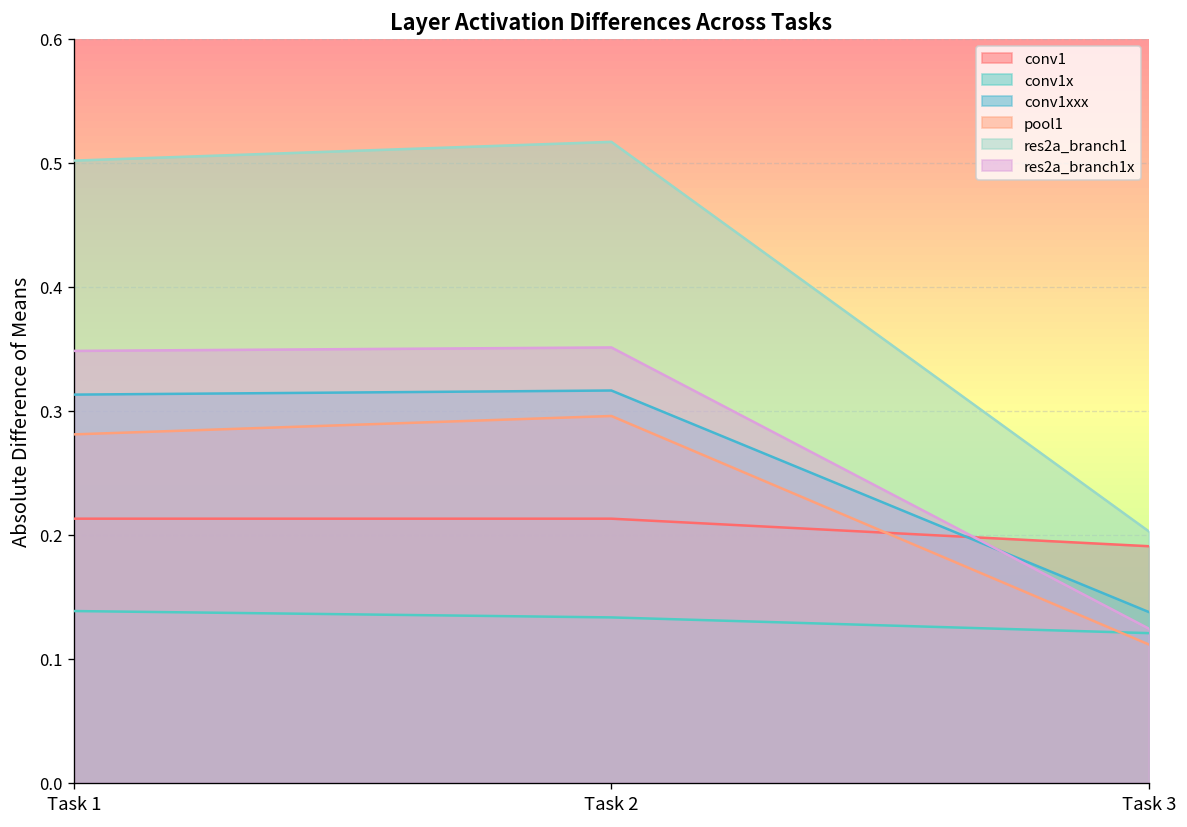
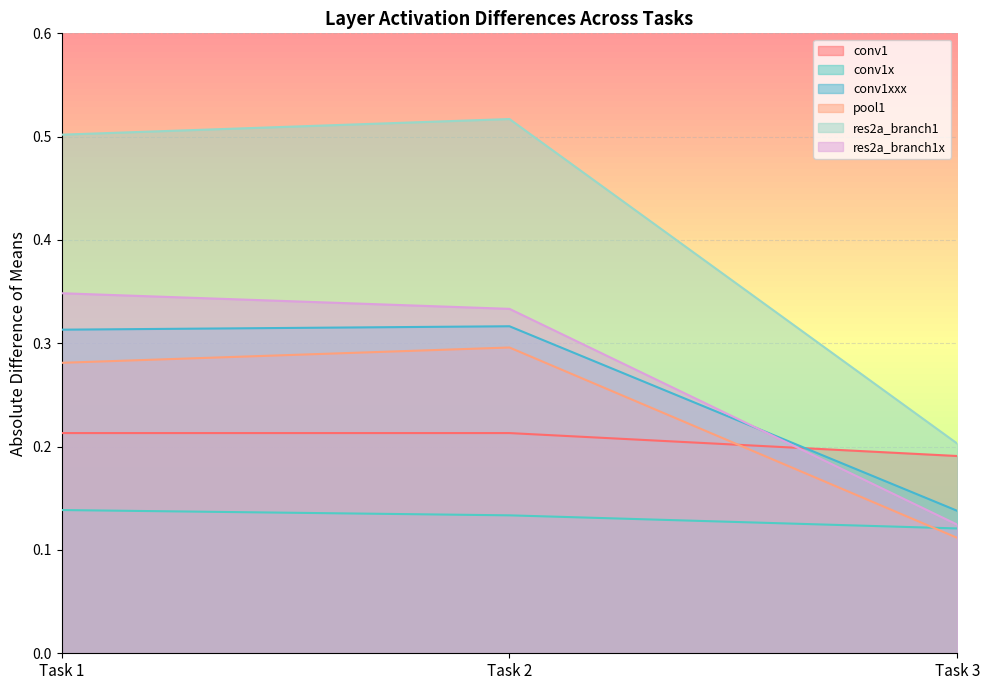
  {
    "res2a_branch1x": {
      "Task 1": 0.348,
-     "Task 2": 0.351,
+     "Task 2": 0.333,
      "Task 3": 0.124
    }
  }
